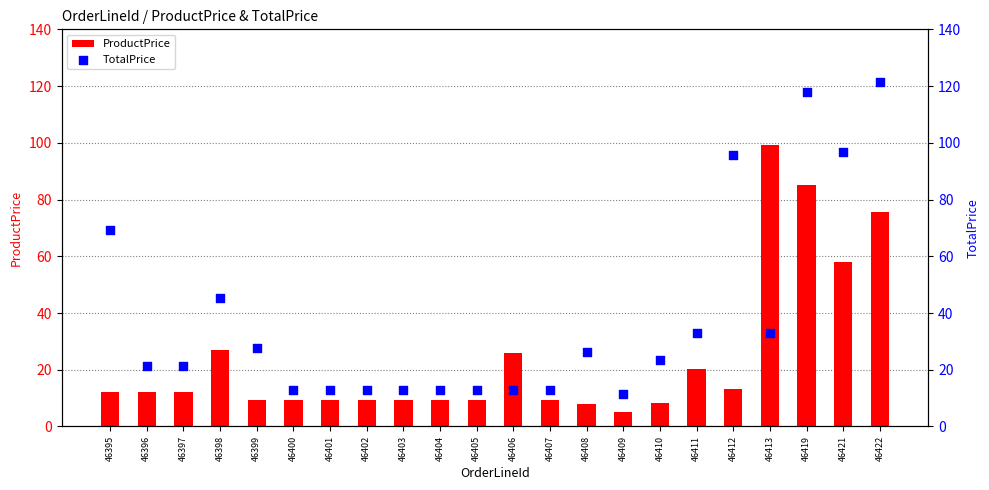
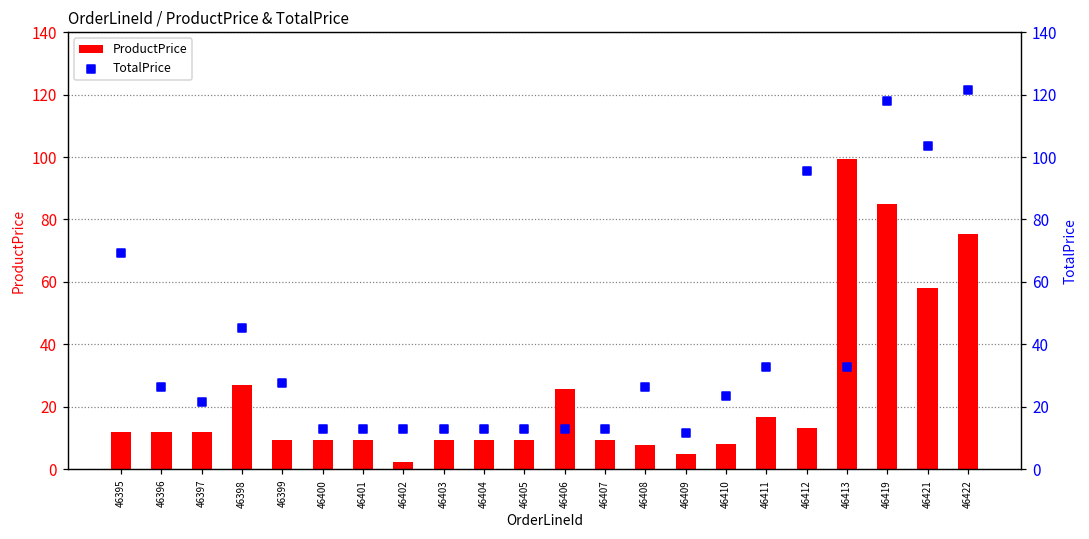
  {
    "ProductPrice": {
      "46395": 12,
      "46396": 12,
      "46397": 12,
      "46398": 27,
      "46399": 9,
      "46400": 9,
      "46401": 9,
-     "46402": 9,
+     "46402": 2,
      "46403": 9,
      "46404": 9,
      "46405": 9,
      "46406": 26,
      "46407": 9,
      "46408": 8,
      "46409": 5,
      "46410": 8,
-     "46411": 20,
+     "46411": 17,
      "46412": 13,
      "46413": 99,
      "46419": 85,
      "46421": 58,
      "46422": 76
    },
    "TotalPrice": {
-     "46396": 21,
-     "46421": 97
+     "46396": 26,
+     "46421": 104
    }
  }
